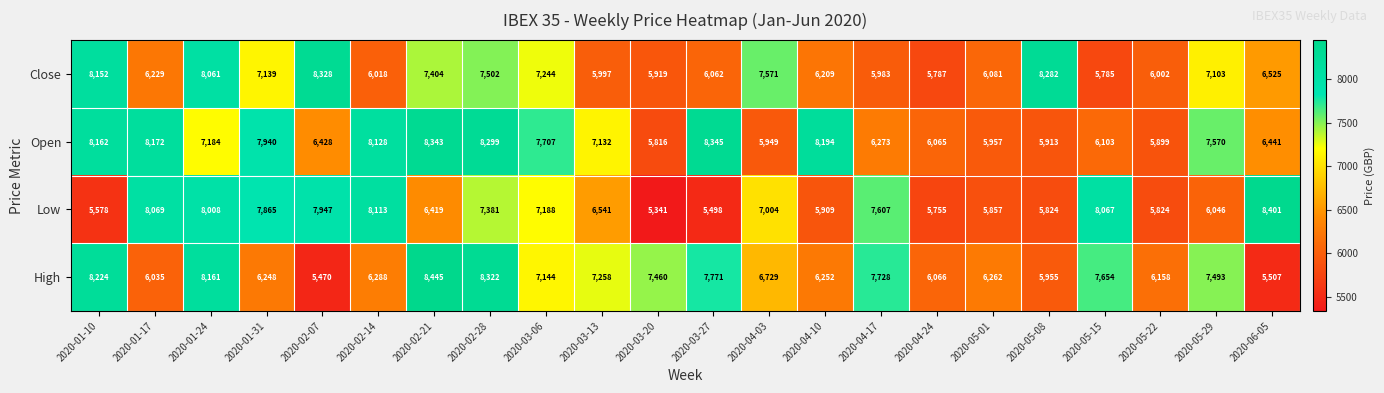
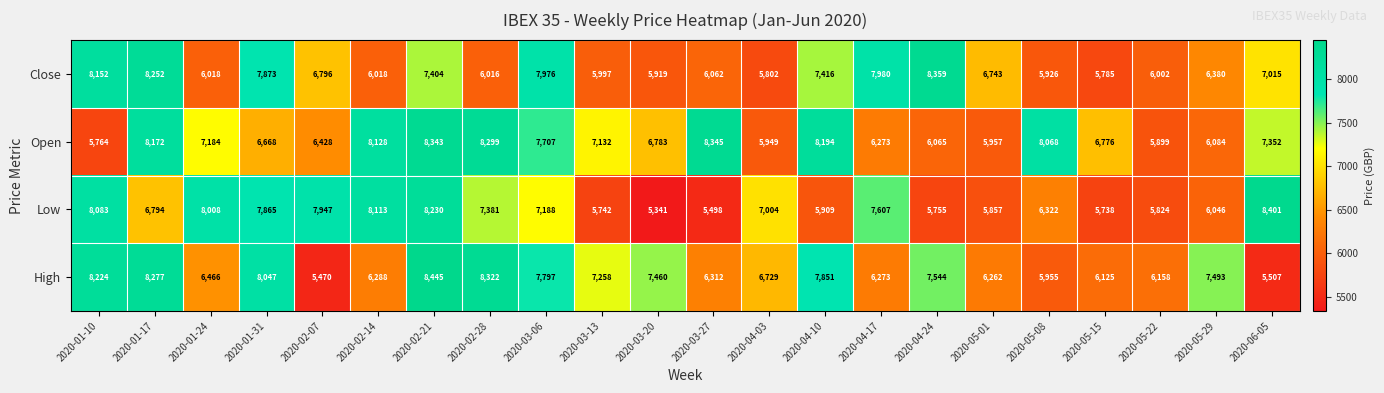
  {
    "Close": {
      "2020-01-10": "8,152",
-     "2020-01-17": "6,229",
-     "2020-01-24": "8,061",
-     "2020-01-31": "7,139",
-     "2020-02-07": "8,328",
+     "2020-01-17": "8,252",
+     "2020-01-24": "6,018",
+     "2020-01-31": "7,873",
+     "2020-02-07": "6,796",
      "2020-02-14": "6,018",
      "2020-02-21": "7,404",
-     "2020-02-28": "7,502",
-     "2020-03-06": "7,244",
+     "2020-02-28": "6,016",
+     "2020-03-06": "7,976",
      "2020-03-13": "5,997",
      "2020-03-20": "5,919",
      "2020-03-27": "6,062",
-     "2020-04-03": "7,571",
-     "2020-04-10": "6,209",
-     "2020-04-17": "5,983",
-     "2020-04-24": "5,787",
-     "2020-05-01": "6,081",
-     "2020-05-08": "8,282",
+     "2020-04-03": "5,802",
+     "2020-04-10": "7,416",
+     "2020-04-17": "7,980",
+     "2020-04-24": "8,359",
+     "2020-05-01": "6,743",
+     "2020-05-08": "5,926",
      "2020-05-15": "5,785",
      "2020-05-22": "6,002",
-     "2020-05-29": "7,103",
-     "2020-06-05": "6,525"
+     "2020-05-29": "6,380",
+     "2020-06-05": "7,015"
    },
    "Open": {
-     "2020-01-10": "8,162",
+     "2020-01-10": "5,764",
      "2020-01-17": "8,172",
      "2020-01-24": "7,184",
-     "2020-01-31": "7,940",
+     "2020-01-31": "6,668",
      "2020-02-07": "6,428",
      "2020-02-14": "8,128",
      "2020-02-21": "8,343",
      "2020-02-28": "8,299",
      "2020-03-06": "7,707",
      "2020-03-13": "7,132",
-     "2020-03-20": "5,816",
+     "2020-03-20": "6,783",
      "2020-03-27": "8,345",
      "2020-04-03": "5,949",
      "2020-04-10": "8,194",
      "2020-04-17": "6,273",
      "2020-04-24": "6,065",
      "2020-05-01": "5,957",
-     "2020-05-08": "5,913",
-     "2020-05-15": "6,103",
+     "2020-05-08": "8,068",
+     "2020-05-15": "6,776",
      "2020-05-22": "5,899",
-     "2020-05-29": "7,570",
-     "2020-06-05": "6,441"
+     "2020-05-29": "6,084",
+     "2020-06-05": "7,352"
    },
    "Low": {
-     "2020-01-10": "5,578",
-     "2020-01-17": "8,069",
+     "2020-01-10": "8,083",
+     "2020-01-17": "6,794",
      "2020-01-24": "8,008",
      "2020-01-31": "7,865",
      "2020-02-07": "7,947",
      "2020-02-14": "8,113",
-     "2020-02-21": "6,419",
+     "2020-02-21": "8,230",
      "2020-02-28": "7,381",
      "2020-03-06": "7,188",
-     "2020-03-13": "6,541",
+     "2020-03-13": "5,742",
      "2020-03-20": "5,341",
      "2020-03-27": "5,498",
      "2020-04-03": "7,004",
      "2020-04-10": "5,909",
      "2020-04-17": "7,607",
      "2020-04-24": "5,755",
      "2020-05-01": "5,857",
-     "2020-05-08": "5,824",
-     "2020-05-15": "8,067",
+     "2020-05-08": "6,322",
+     "2020-05-15": "5,738",
      "2020-05-22": "5,824",
      "2020-05-29": "6,046",
      "2020-06-05": "8,401"
    },
    "High": {
      "2020-01-10": "8,224",
-     "2020-01-17": "6,035",
-     "2020-01-24": "8,161",
-     "2020-01-31": "6,248",
+     "2020-01-17": "8,277",
+     "2020-01-24": "6,466",
+     "2020-01-31": "8,047",
      "2020-02-07": "5,470",
      "2020-02-14": "6,288",
      "2020-02-21": "8,445",
      "2020-02-28": "8,322",
-     "2020-03-06": "7,144",
+     "2020-03-06": "7,797",
      "2020-03-13": "7,258",
      "2020-03-20": "7,460",
-     "2020-03-27": "7,771",
+     "2020-03-27": "6,312",
      "2020-04-03": "6,729",
-     "2020-04-10": "6,252",
-     "2020-04-17": "7,728",
-     "2020-04-24": "6,066",
+     "2020-04-10": "7,851",
+     "2020-04-17": "6,273",
+     "2020-04-24": "7,544",
      "2020-05-01": "6,262",
      "2020-05-08": "5,955",
-     "2020-05-15": "7,654",
+     "2020-05-15": "6,125",
      "2020-05-22": "6,158",
      "2020-05-29": "7,493",
      "2020-06-05": "5,507"
    }
  }
